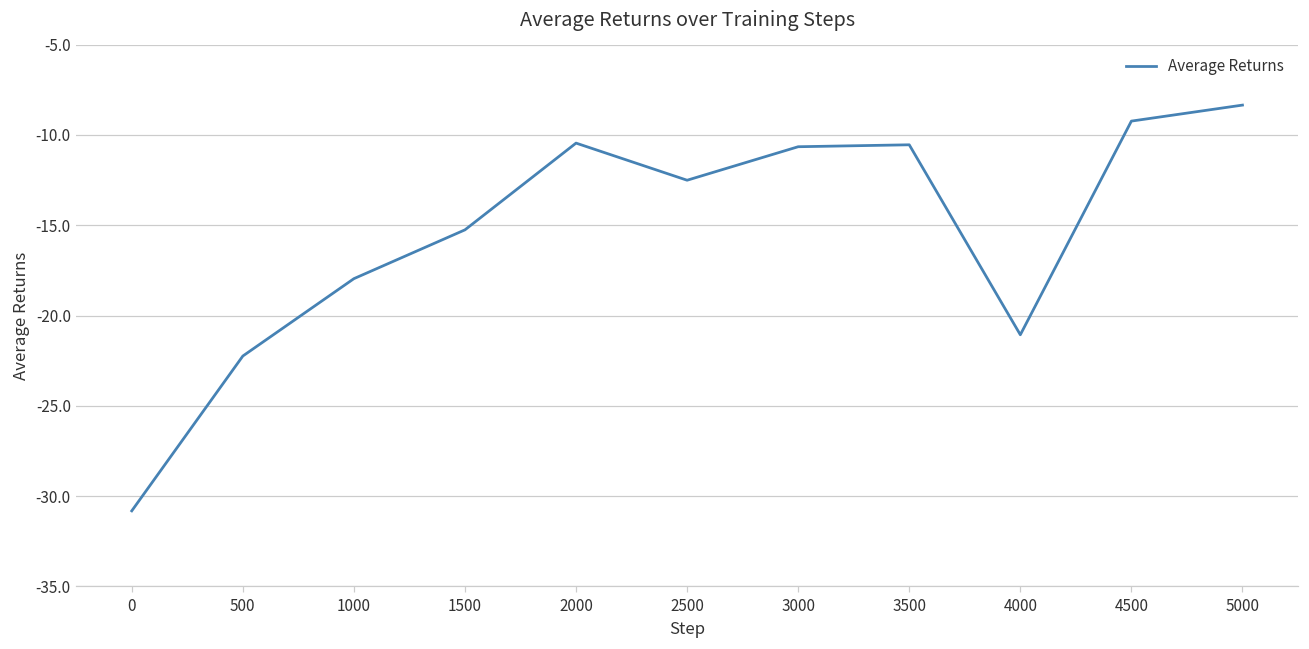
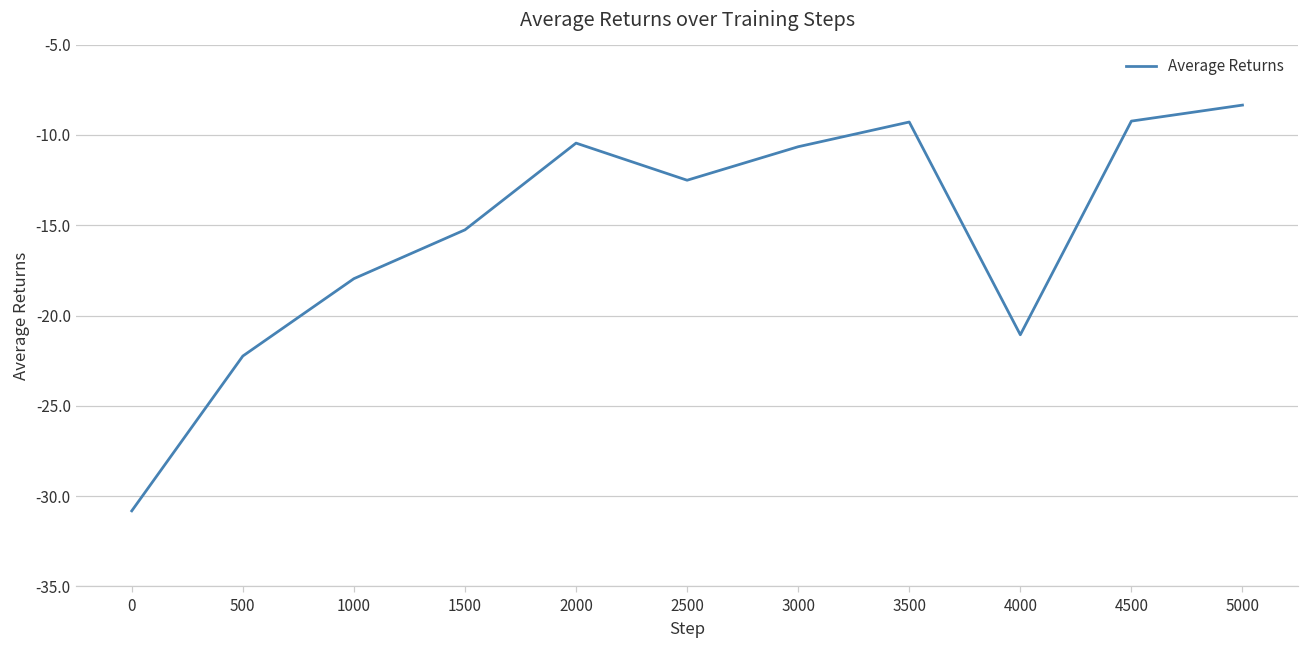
  {
    "0": -30.8,
    "500": -22.2,
    "1000": -18.0,
    "1500": -15.3,
    "2000": -10.4,
    "2500": -12.5,
    "3000": -10.6,
-   "3500": -10.5,
+   "3500": -9.3,
    "4000": -21.1,
    "4500": -9.2,
    "5000": -8.3
  }
